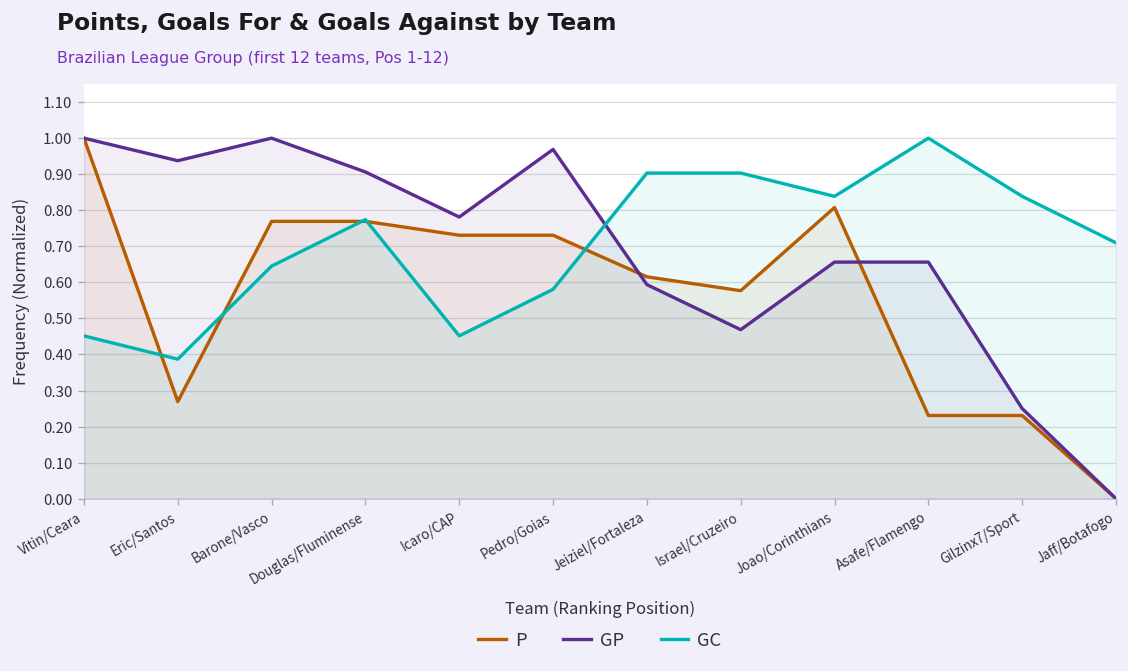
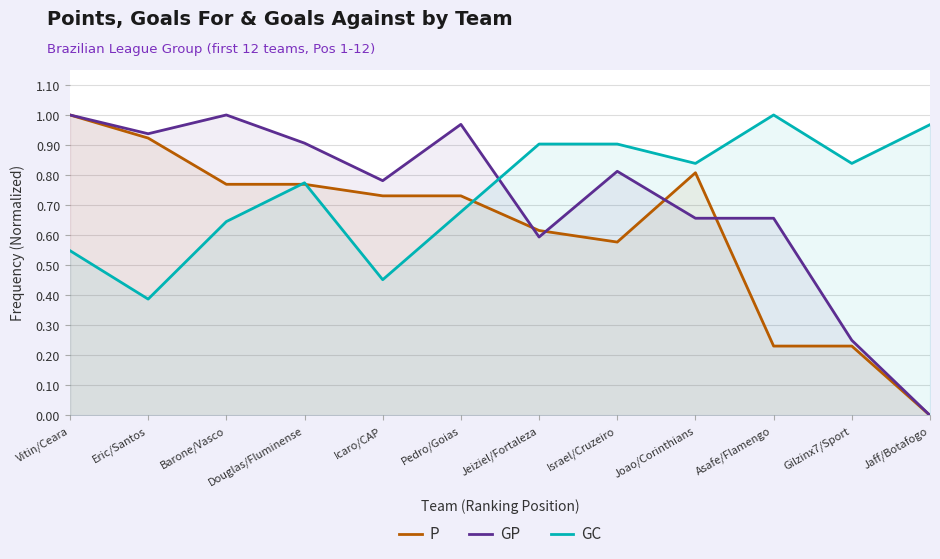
  {
    "P": {
-     "Eric/Santos": 0.27,
+     "Eric/Santos": 0.92,
      "Barone/Vasco": 0.77,
      "Icaro/CAP": 0.73,
      "Pedro/Goias": 0.73,
      "Jeiziel/Fortaleza": 0.62,
      "Israel/Cruzeiro": 0.58,
      "Joao/Corinthians": 0.81,
      "Asafe/Flamengo": 0.23,
      "Gilzinx7/Sport": 0.23
    },
    "GP": {
      "Eric/Santos": 0.94,
      "Barone/Vasco": 1.00,
      "Douglas/Fluminense": 0.91,
      "Icaro/CAP": 0.78,
      "Pedro/Goias": 0.97,
      "Jeiziel/Fortaleza": 0.59,
-     "Israel/Cruzeiro": 0.47,
+     "Israel/Cruzeiro": 0.81,
      "Joao/Corinthians": 0.66,
      "Asafe/Flamengo": 0.66,
      "Gilzinx7/Sport": 0.25
    },
    "GC": {
-     "Vitin/Ceara": 0.45,
+     "Vitin/Ceara": 0.55,
      "Eric/Santos": 0.39,
      "Barone/Vasco": 0.65,
      "Icaro/CAP": 0.45,
-     "Pedro/Goias": 0.58,
+     "Pedro/Goias": 0.68,
      "Jeiziel/Fortaleza": 0.90,
      "Israel/Cruzeiro": 0.90,
      "Joao/Corinthians": 0.84,
      "Asafe/Flamengo": 1.00,
      "Gilzinx7/Sport": 0.84,
-     "Jaff/Botafogo": 0.71
+     "Jaff/Botafogo": 0.97
    }
  }
